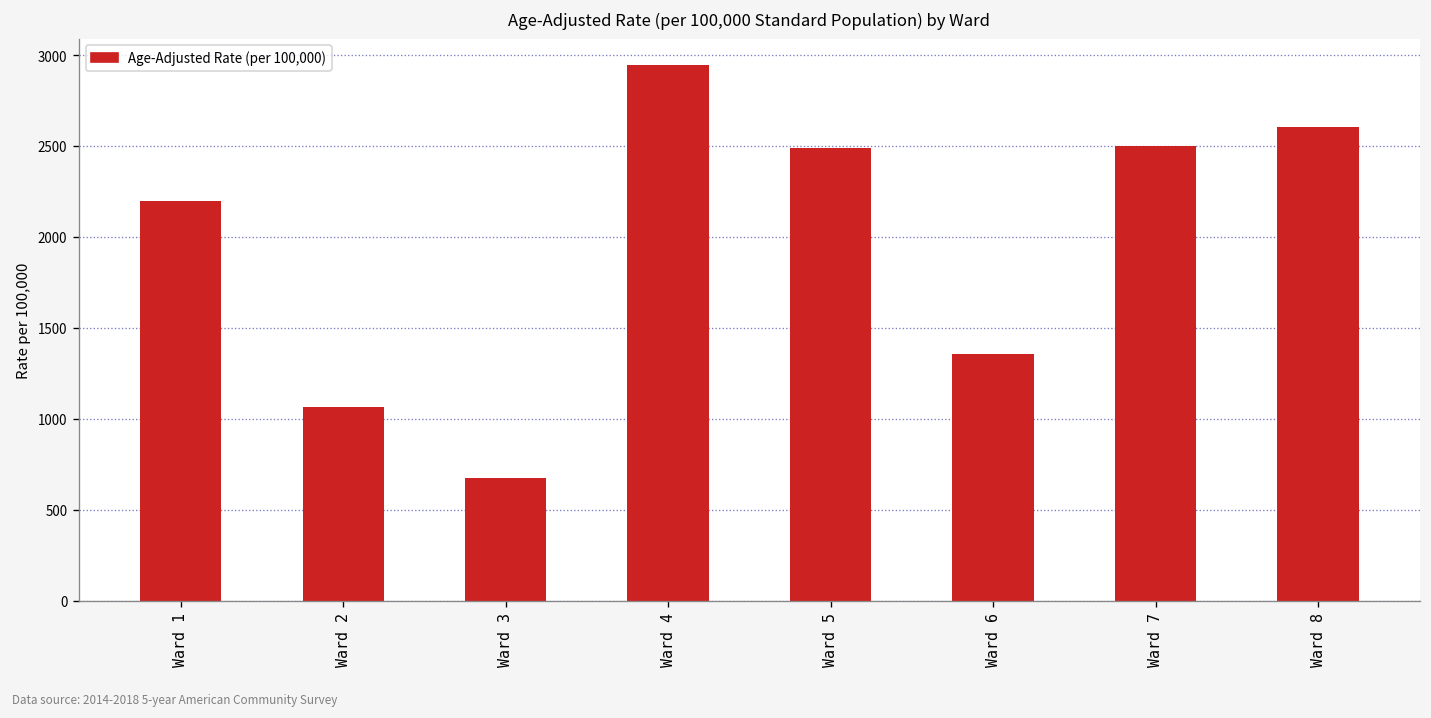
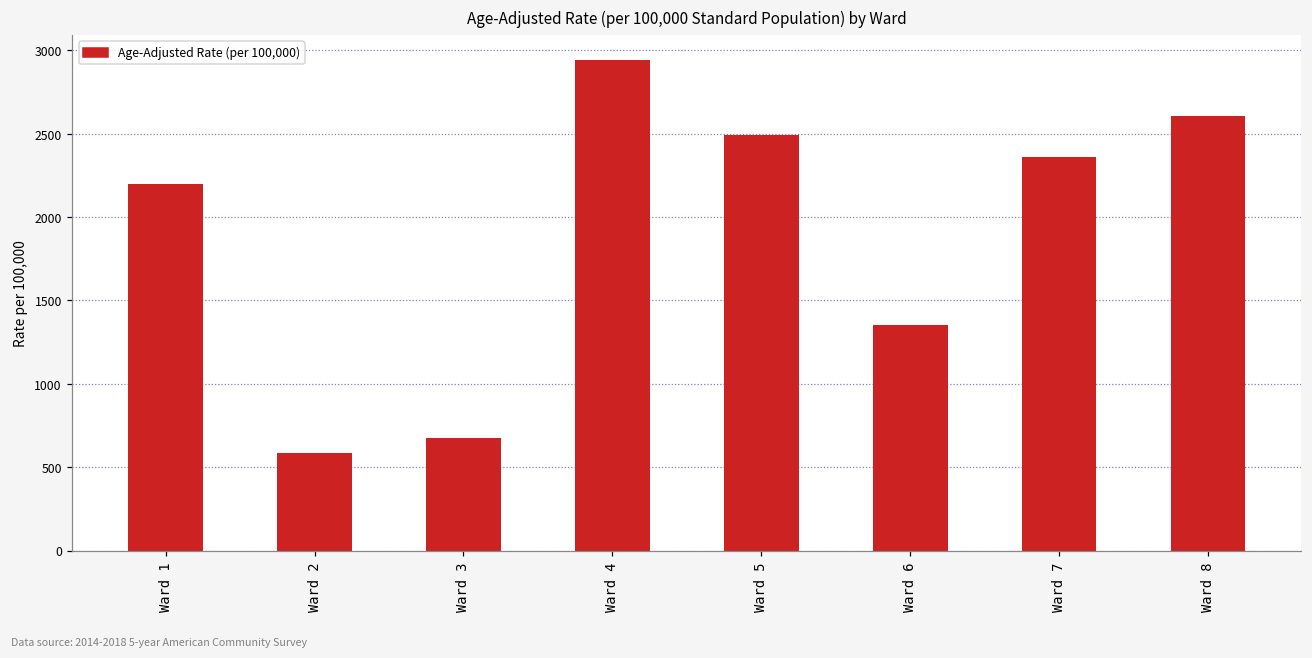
  {
    "Ward 1": 2200,
-   "Ward 2": 1060,
+   "Ward 2": 580,
    "Ward 3": 670,
    "Ward 4": 2940,
    "Ward 5": 2490,
    "Ward 6": 1360,
-   "Ward 7": 2500,
+   "Ward 7": 2360,
    "Ward 8": 2610
  }
